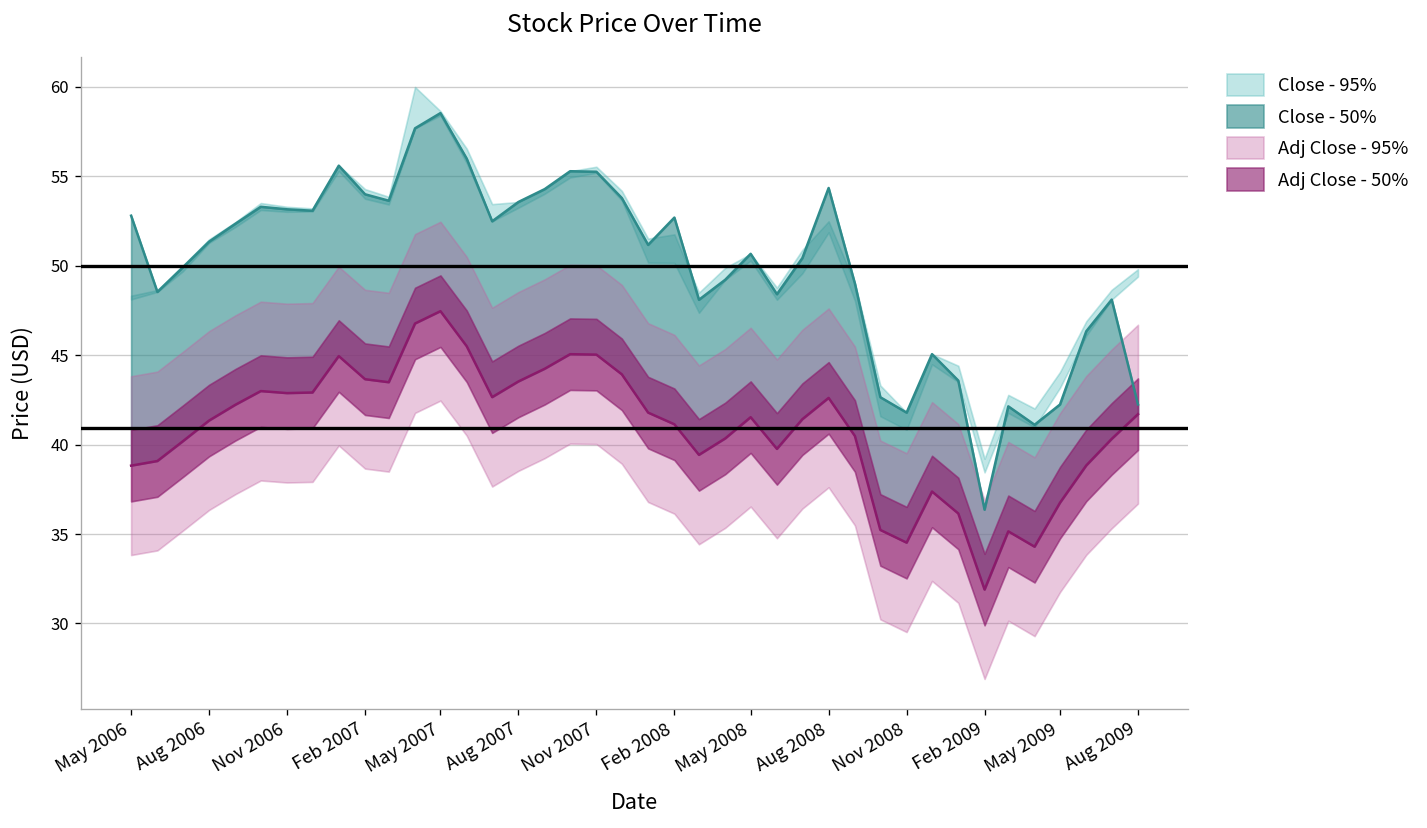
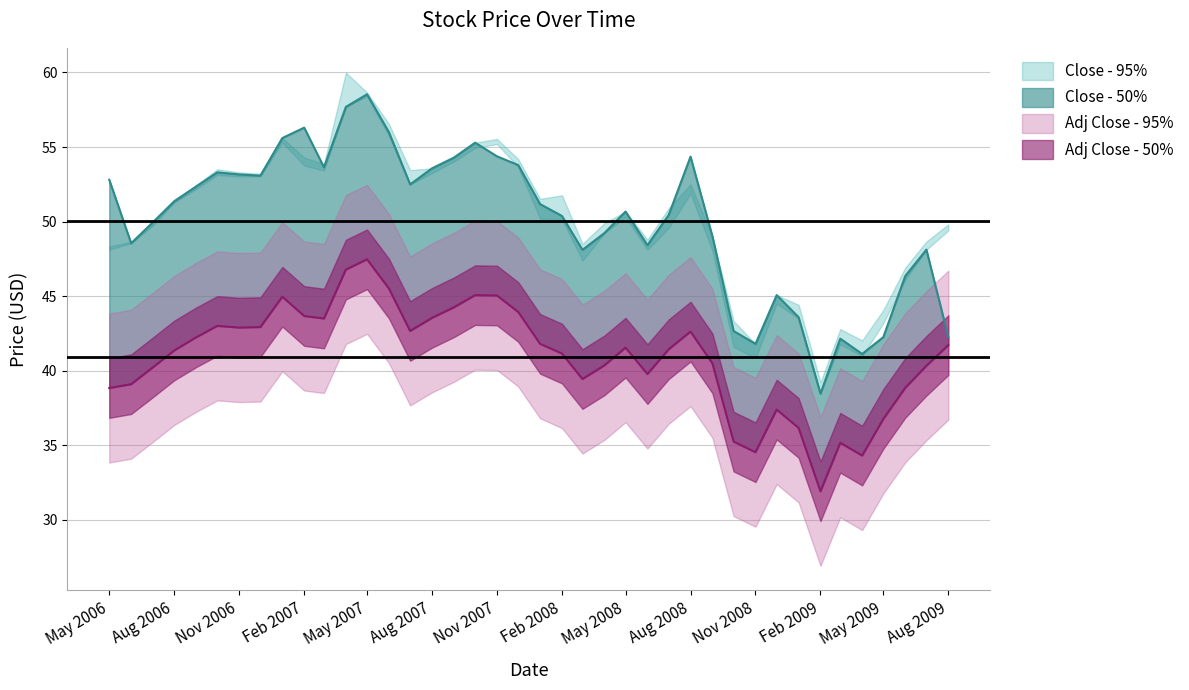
  {
    "Close - 50%": {
      "May 2006": 52.8,
-     "Feb 2007": 54.0,
-     "Nov 2007": 55.3,
-     "Feb 2008": 52.7,
+     "Feb 2007": 56.3,
+     "Nov 2007": 54.4,
+     "Feb 2008": 50.4,
      "Aug 2008": 54.4,
-     "Feb 2009": 36.4,
+     "Feb 2009": 38.5,
      "May 2009": 42.2,
      "Aug 2009": 42.2
    }
  }
